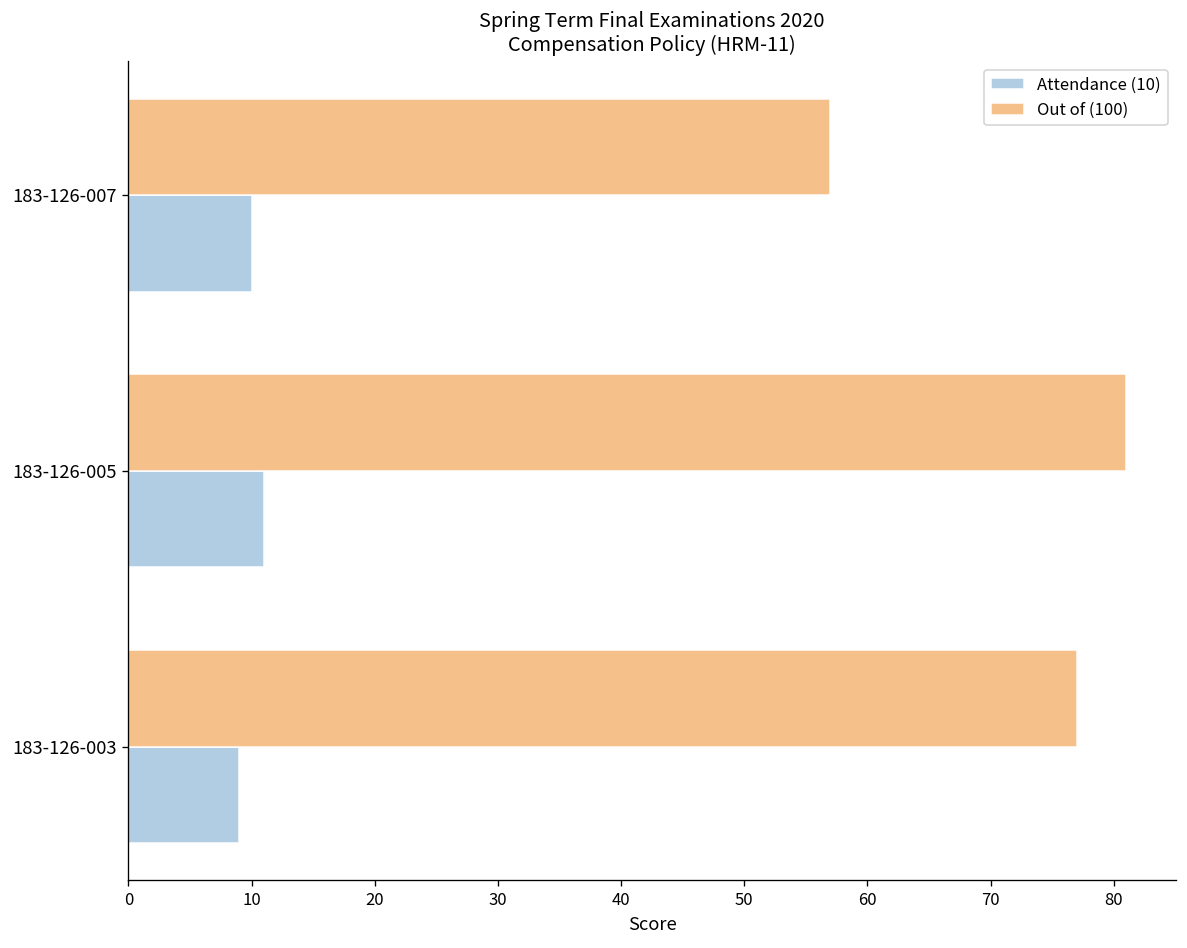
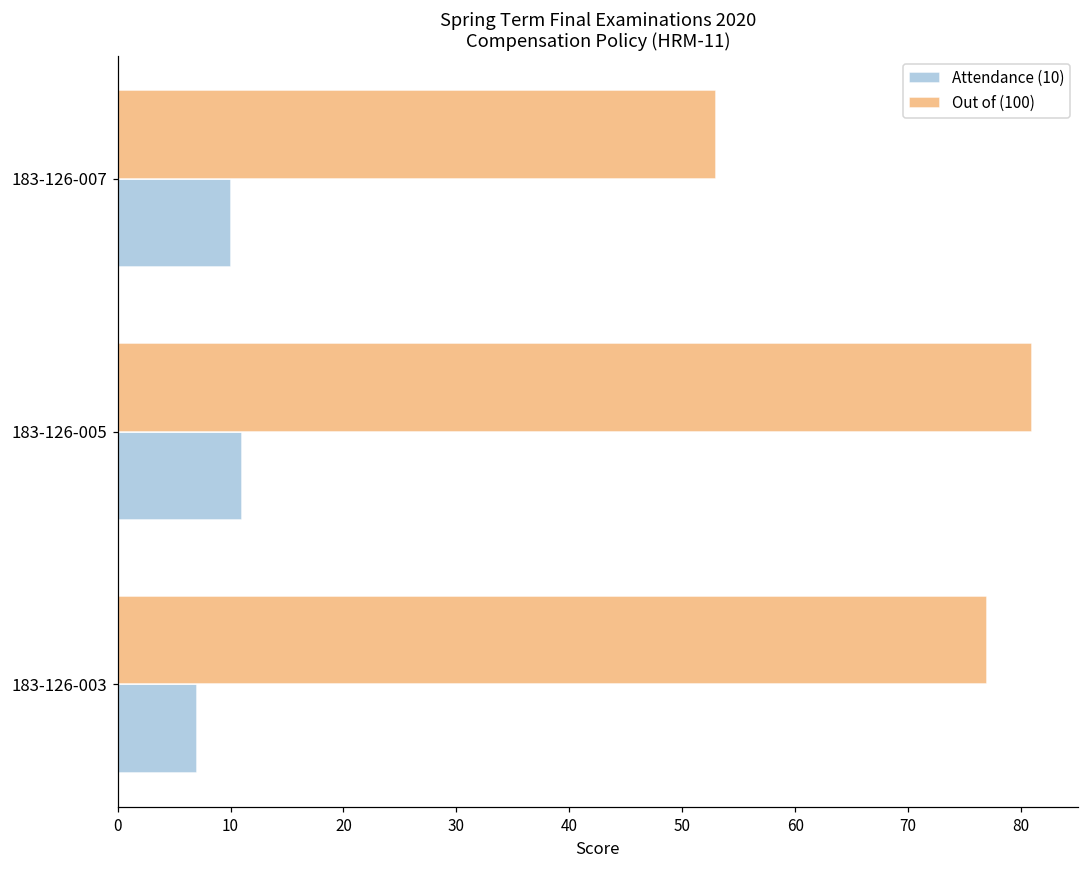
  {
    "Attendance (10)": {
      "183-126-007": 10,
      "183-126-005": 11,
-     "183-126-003": 9
+     "183-126-003": 7
    },
    "Out of (100)": {
-     "183-126-007": 57,
+     "183-126-007": 53,
      "183-126-005": 81,
      "183-126-003": 77
    }
  }
